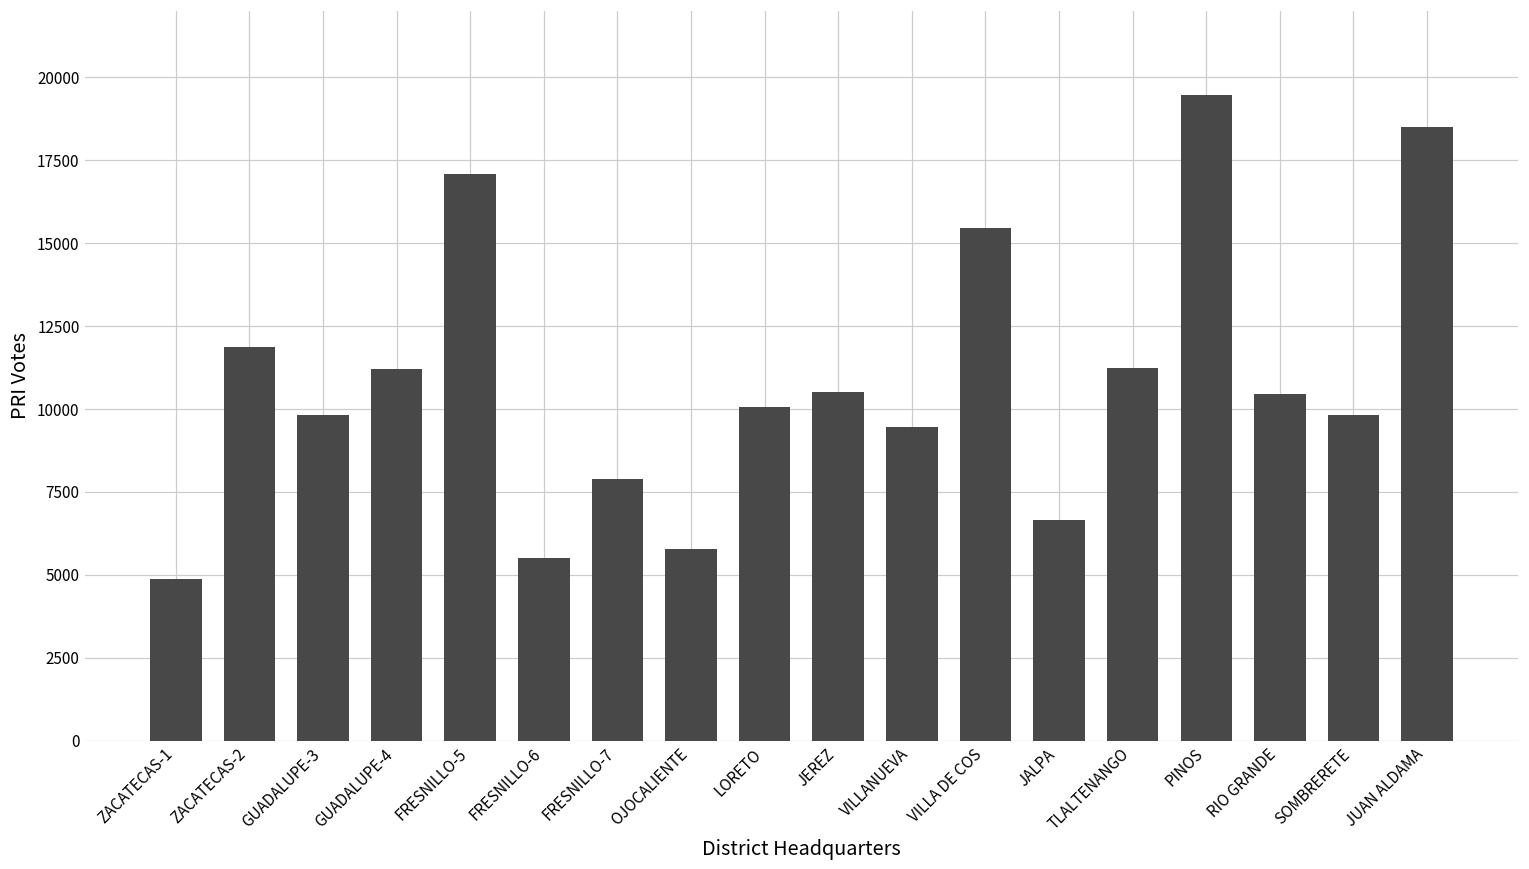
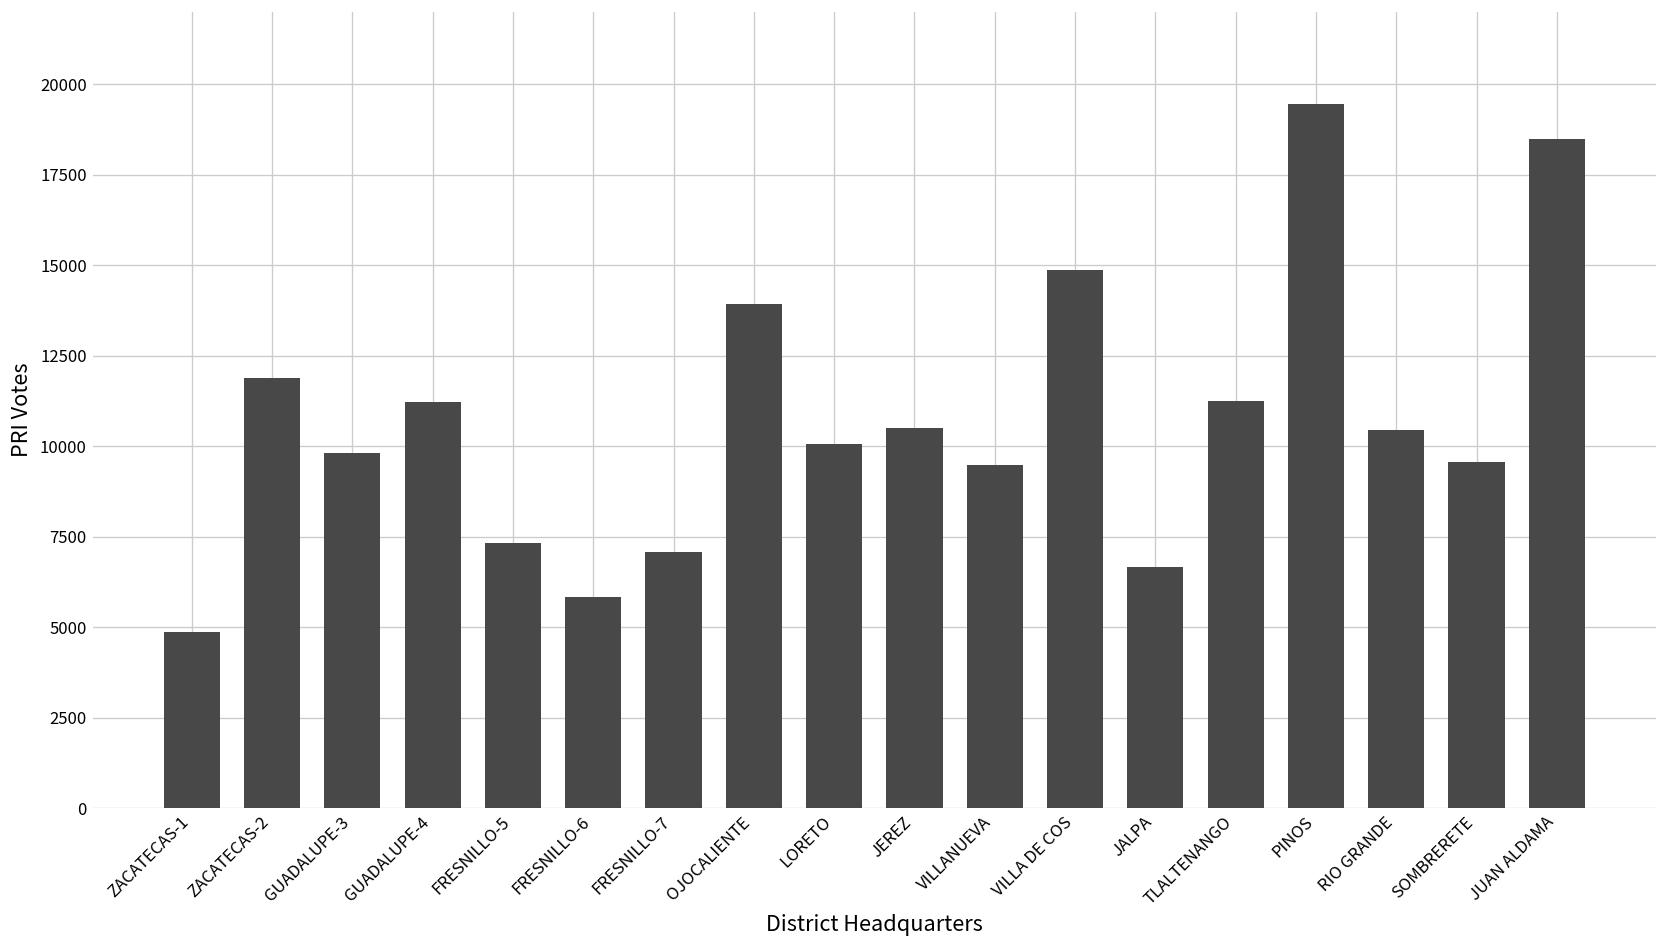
  {
    "ZACATECAS-1": 4900,
    "ZACATECAS-2": 11900,
    "GUADALUPE-3": 9800,
    "GUADALUPE-4": 11200,
-   "FRESNILLO-5": 17100,
-   "FRESNILLO-6": 5500,
-   "FRESNILLO-7": 7900,
-   "OJOCALIENTE": 5800,
+   "FRESNILLO-5": 7300,
+   "FRESNILLO-6": 5800,
+   "FRESNILLO-7": 7100,
+   "OJOCALIENTE": 13900,
    "LORETO": 10100,
    "JEREZ": 10500,
    "VILLANUEVA": 9500,
-   "VILLA DE COS": 15500,
+   "VILLA DE COS": 14900,
    "JALPA": 6700,
    "TLALTENANGO": 11200,
    "PINOS": 19500,
    "RIO GRANDE": 10400,
-   "SOMBRERETE": 9800,
+   "SOMBRERETE": 9600,
    "JUAN ALDAMA": 18500
  }
